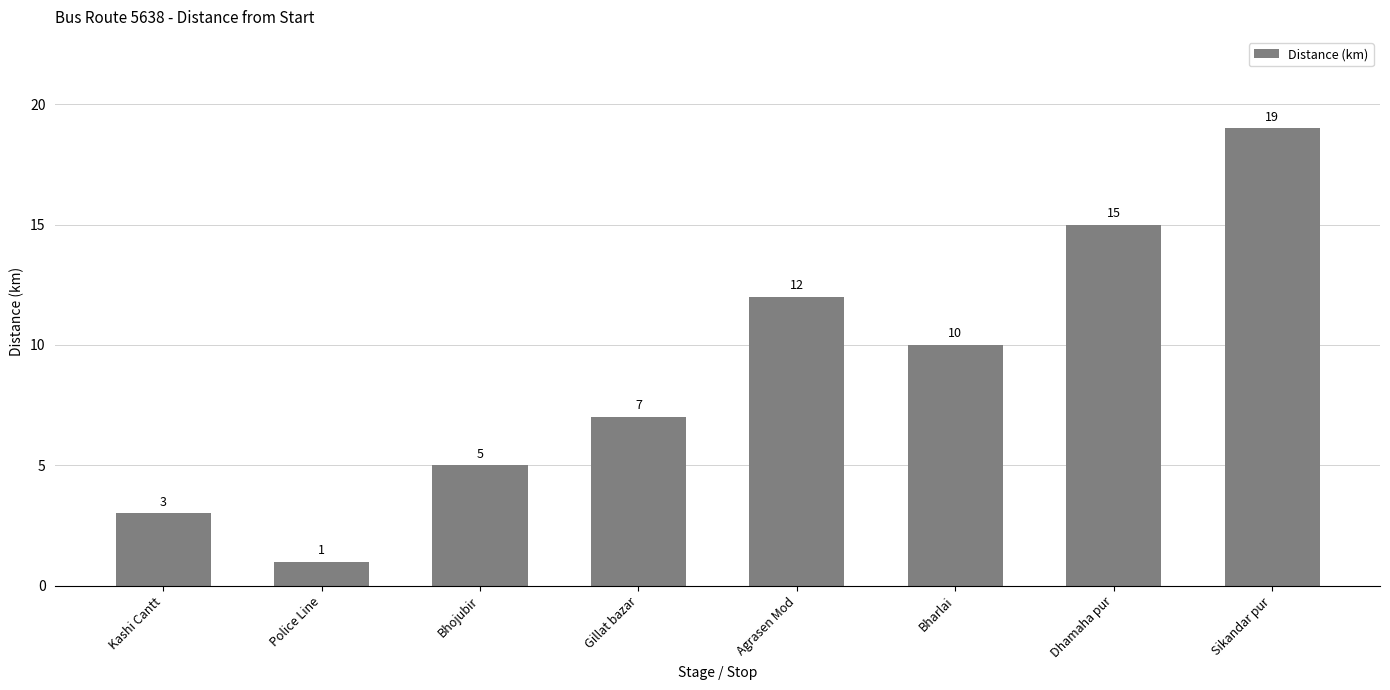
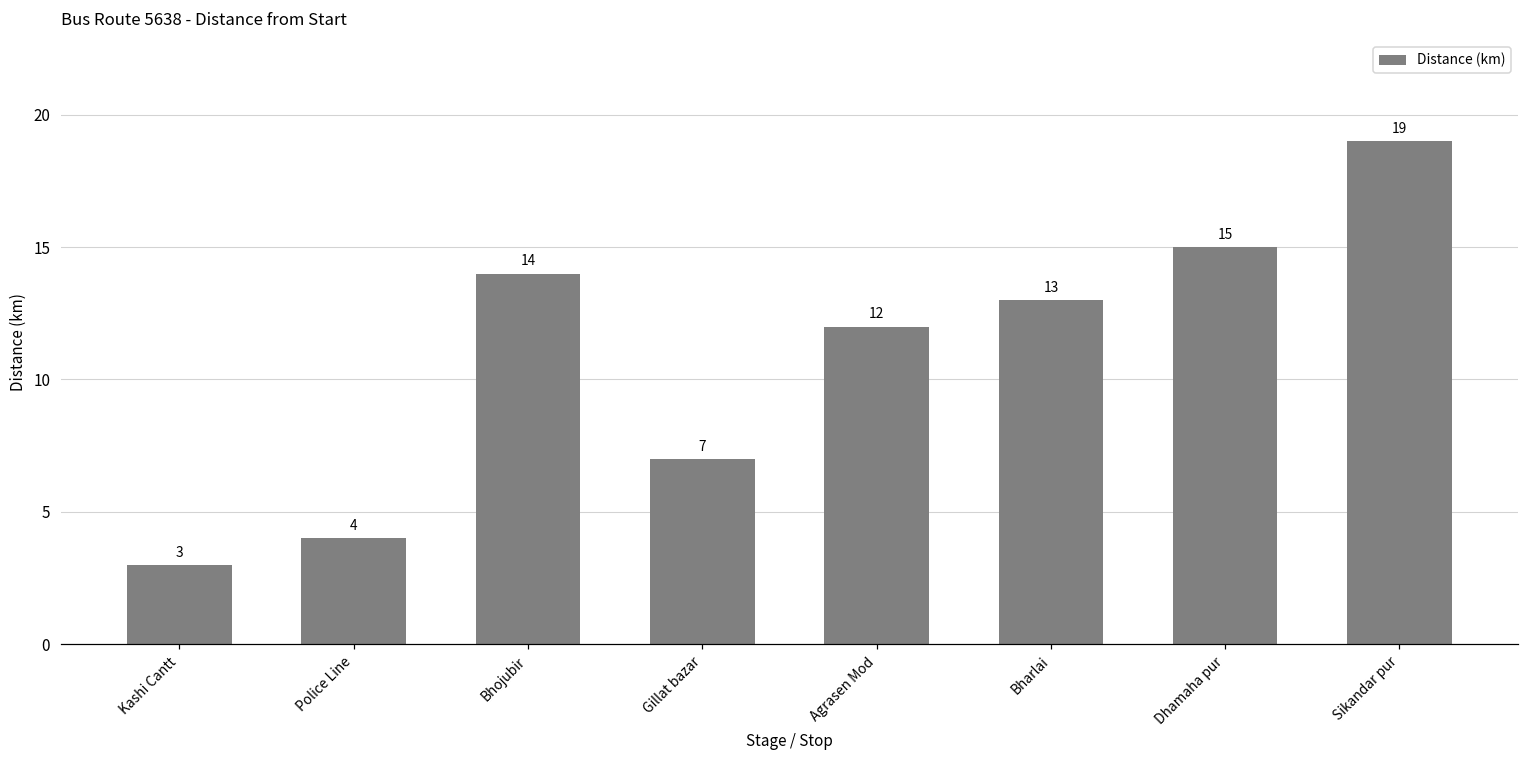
  {
    "Kashi Cantt": 3,
-   "Police Line": 1,
-   "Bhojubir": 5,
+   "Police Line": 4,
+   "Bhojubir": 14,
    "Gillat bazar": 7,
    "Agrasen Mod": 12,
-   "Bharlai": 10,
+   "Bharlai": 13,
    "Dhamaha pur": 15,
    "Sikandar pur": 19
  }
